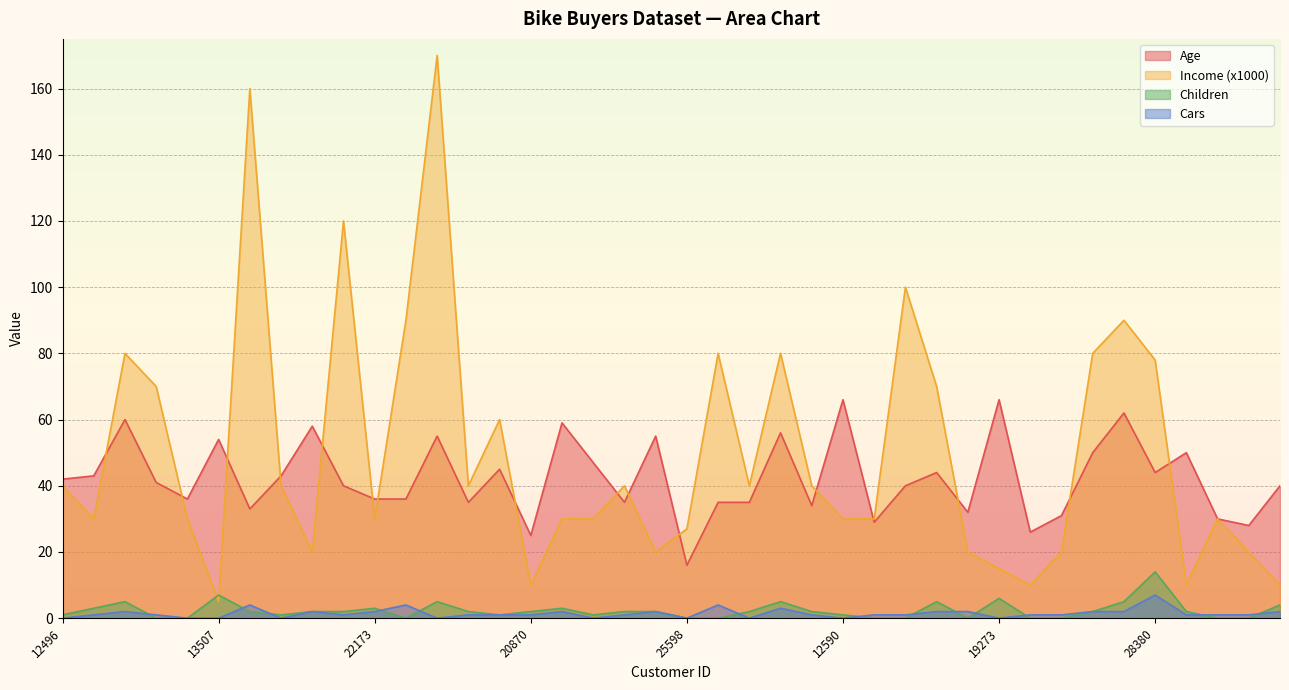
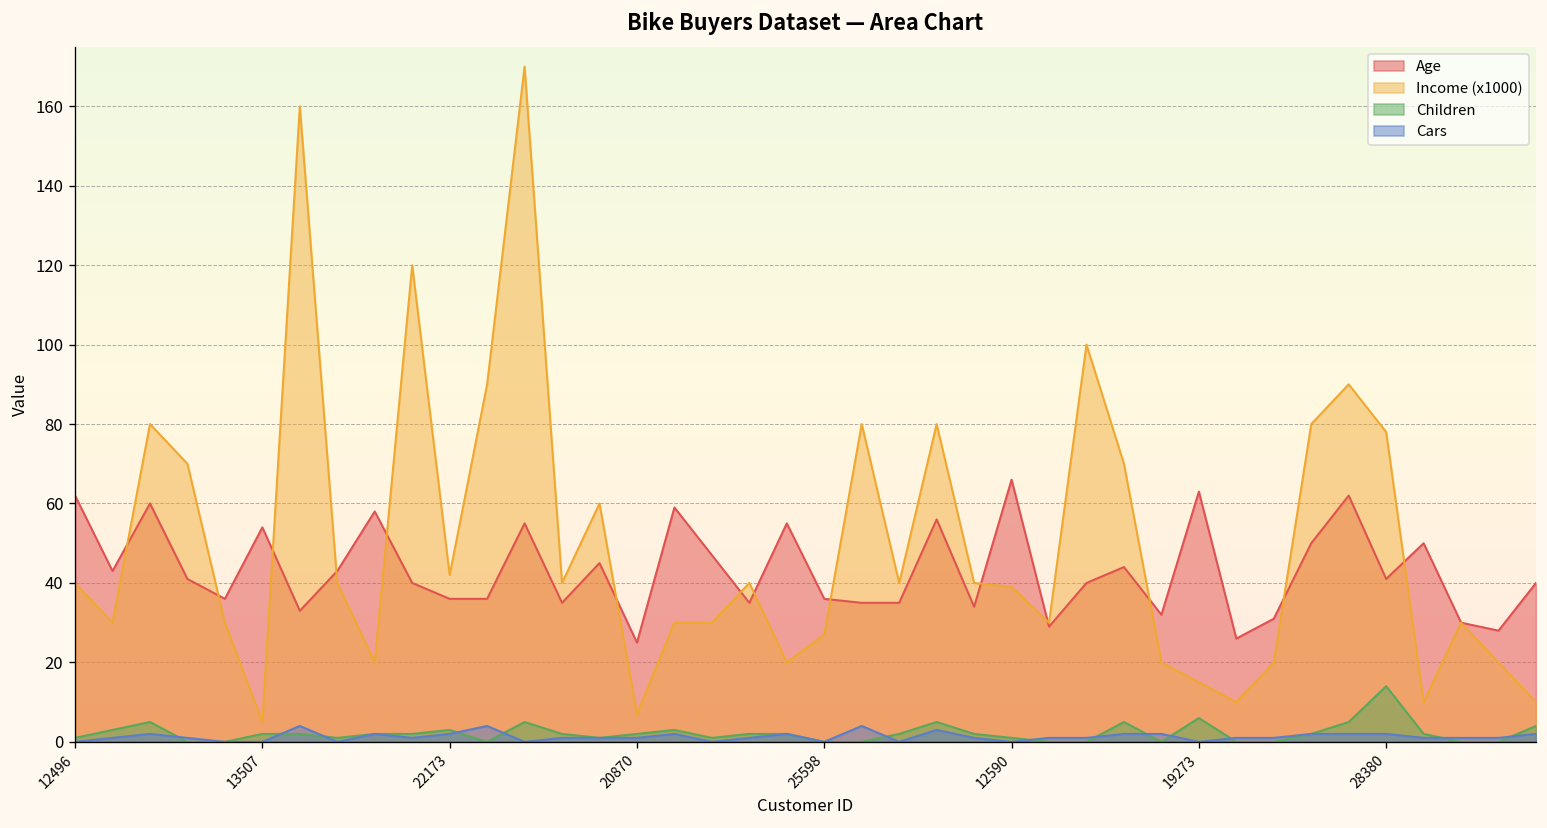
  {
    "Age": {
-     "12496": 42,
+     "12496": 62,
      "13507": 54,
      "22173": 36,
      "20870": 25,
-     "25598": 16,
+     "25598": 36,
      "12590": 66,
-     "19273": 66,
-     "28380": 44
+     "19273": 63,
+     "28380": 41
    },
    "Income (x1000)": {
      "12496": 40,
      "13507": 5,
-     "22173": 30,
-     "20870": 10,
+     "22173": 42,
+     "20870": 7,
      "25598": 27,
-     "12590": 30,
+     "12590": 39,
      "19273": 15,
      "28380": 78
    },
    "Children": {
      "12496": 1,
-     "13507": 7,
+     "13507": 2,
      "22173": 3,
      "20870": 2,
      "12590": 1,
      "19273": 6,
      "28380": 14
    },
    "Cars": {
      "12496": 0,
      "13507": 0,
      "22173": 2,
      "20870": 1,
      "12590": 0,
      "19273": 0,
-     "28380": 7
+     "28380": 2
    }
  }
